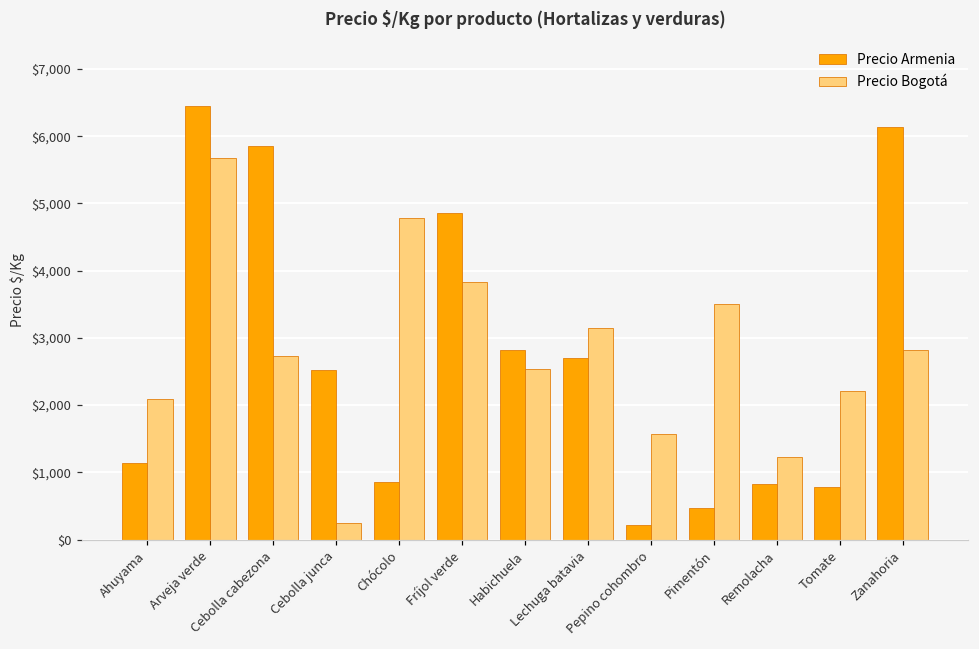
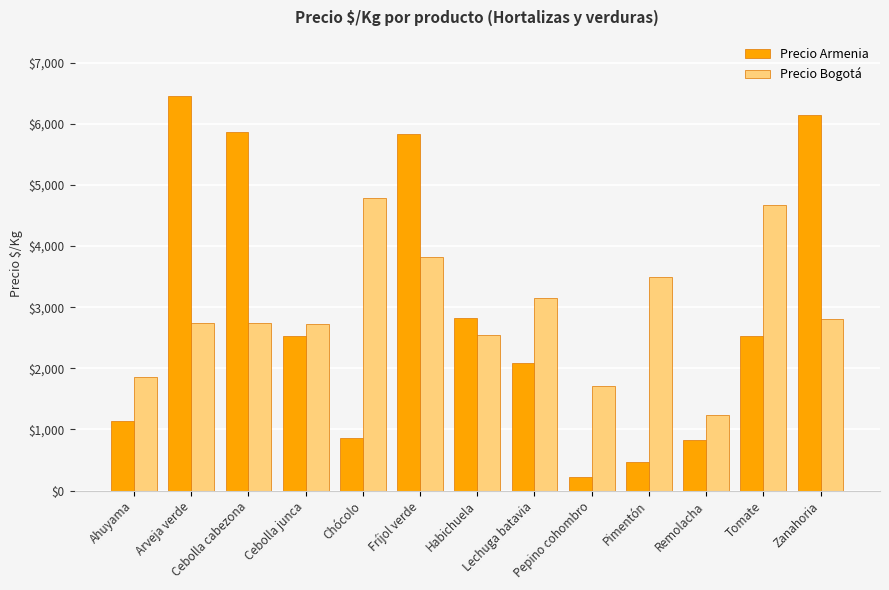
  {
    "Precio Armenia": {
      "Ahuyama": "$1,100",
      "Arveja verde": "$6,500",
      "Cebolla cabezona": "$5,900",
      "Cebolla junca": "$2,500",
      "Chócolo": "$900",
-     "Fríjol verde": "$4,900",
+     "Fríjol verde": "$5,800",
      "Habichuela": "$2,800",
-     "Lechuga batavia": "$2,700",
+     "Lechuga batavia": "$2,100",
      "Pepino cohombro": "$200",
      "Pimentón": "$500",
      "Remolacha": "$800",
-     "Tomate": "$800",
+     "Tomate": "$2,500",
      "Zanahoria": "$6,100"
    },
    "Precio Bogotá": {
-     "Ahuyama": "$2,100",
-     "Arveja verde": "$5,700",
+     "Ahuyama": "$1,900",
+     "Arveja verde": "$2,700",
      "Cebolla cabezona": "$2,700",
-     "Cebolla junca": "$200",
+     "Cebolla junca": "$2,700",
      "Chócolo": "$4,800",
      "Fríjol verde": "$3,800",
      "Habichuela": "$2,500",
      "Lechuga batavia": "$3,100",
-     "Pepino cohombro": "$1,600",
+     "Pepino cohombro": "$1,700",
      "Pimentón": "$3,500",
      "Remolacha": "$1,200",
-     "Tomate": "$2,200",
+     "Tomate": "$4,700",
      "Zanahoria": "$2,800"
    }
  }
